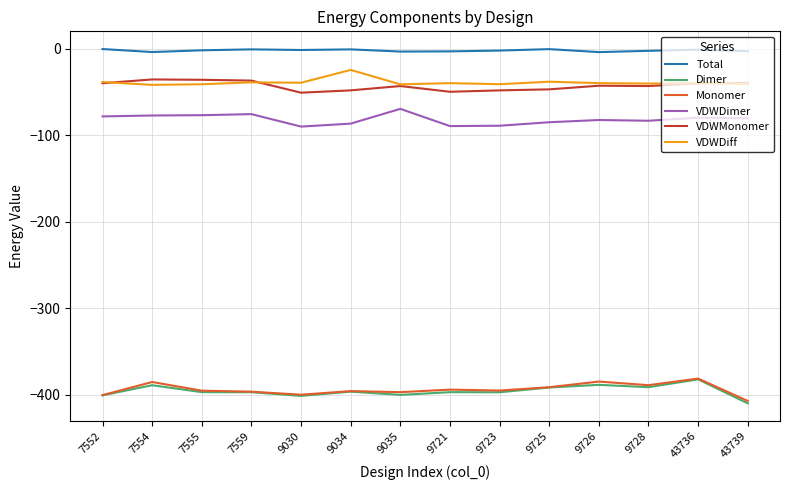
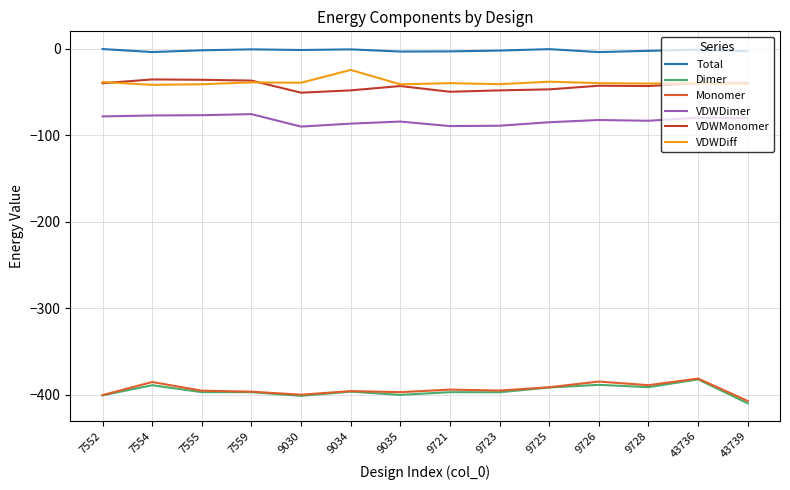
  {
    "Total": {
      "7552": 0,
      "7554": 0,
      "7555": 0,
      "7559": 0,
      "9030": 0,
      "9034": 0,
      "9035": 0,
      "9721": 0,
      "9723": 0,
      "9725": 0,
      "9726": 0,
      "9728": 0
    },
    "Dimer": {
      "7554": -390,
      "9035": -400,
      "9721": -400,
      "9726": -390
    },
    "VDWDimer": {
      "7552": -80,
      "7554": -80,
      "7555": -80,
      "7559": -80,
      "9030": -90,
      "9034": -90,
-     "9035": -70,
+     "9035": -80,
      "9721": -90,
      "9723": -90,
      "9725": -80,
      "9726": -80,
      "9728": -80
    },
    "VDWDiff": {
      "7554": -40,
      "7555": -40,
      "9030": -40,
      "9034": -20,
      "9721": -40,
      "9723": -40,
      "9725": -40,
      "9726": -40
    }
  }
